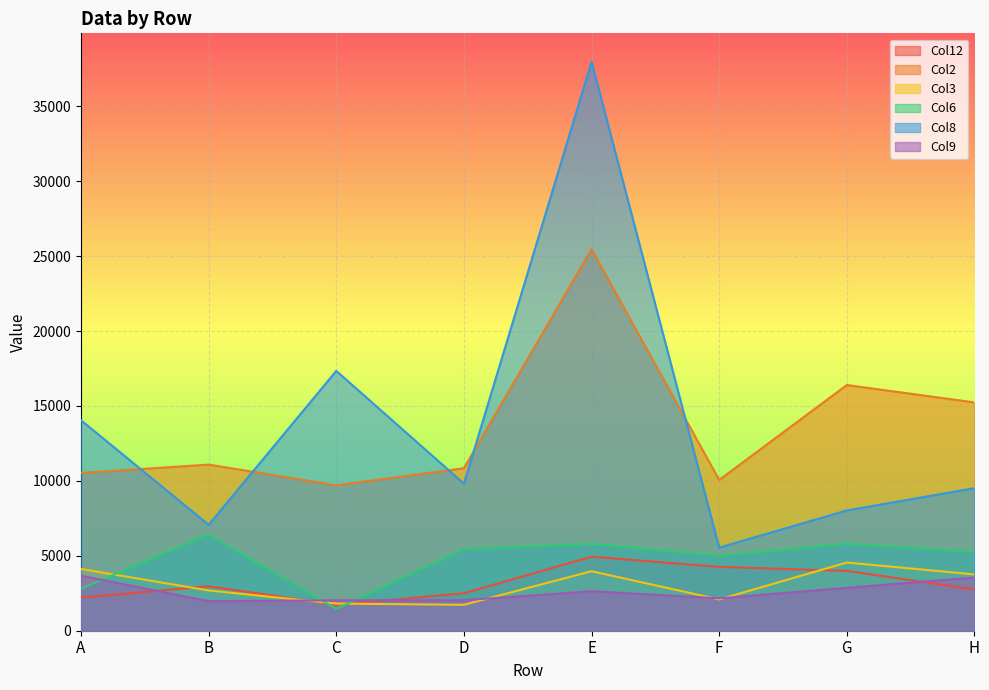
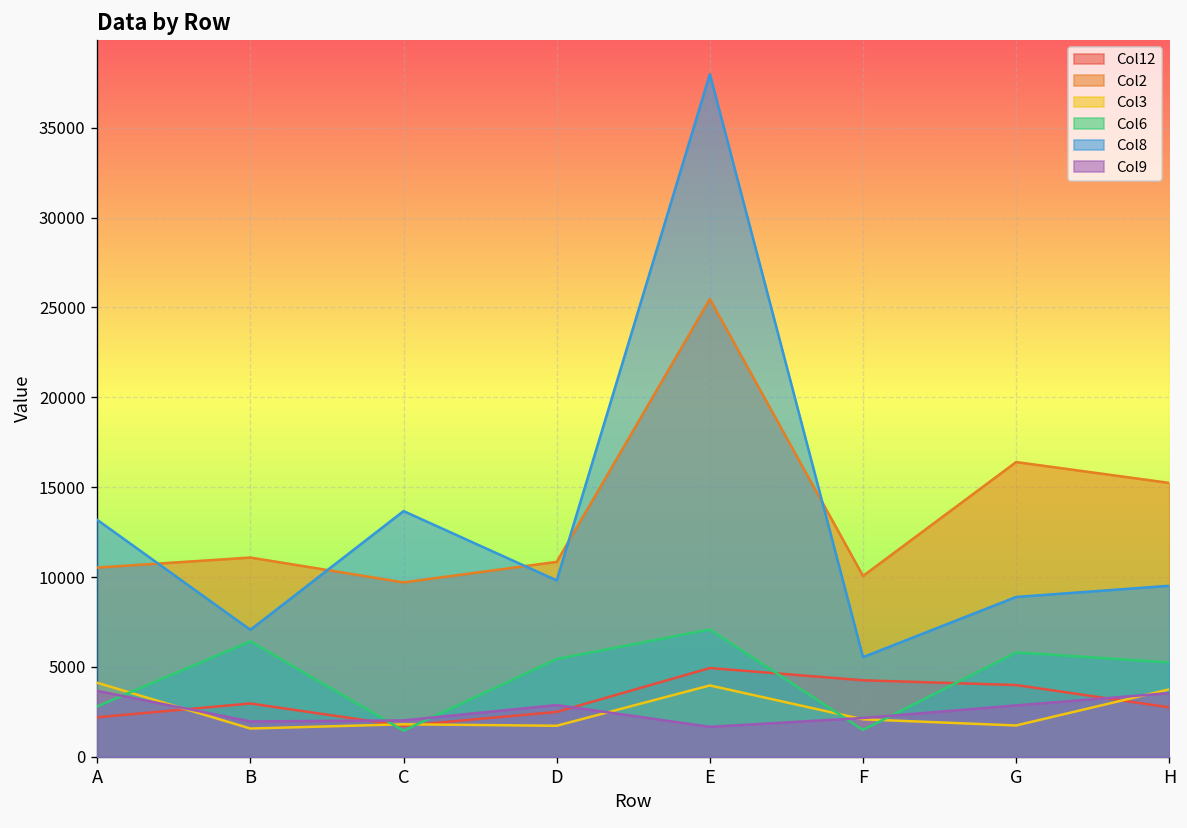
  {
    "Col3": {
      "A": 4100,
-     "B": 2700,
+     "B": 1600,
      "D": 1700,
      "E": 4000,
-     "G": 4600,
+     "G": 1700,
      "H": 3800
    },
    "Col6": {
      "A": 2800,
      "B": 6400,
      "C": 1500,
      "D": 5400,
-     "E": 5800,
-     "F": 5000,
+     "E": 7100,
+     "F": 1500,
      "G": 5800,
      "H": 5300
    },
    "Col8": {
-     "A": 14000,
+     "A": 13200,
      "B": 7100,
-     "C": 17300,
+     "C": 13700,
      "D": 9800,
      "E": 38000,
      "F": 5500,
-     "G": 8000,
+     "G": 8900,
      "H": 9500
    },
    "Col9": {
      "A": 3700,
      "B": 2000,
      "C": 2000,
-     "D": 2000,
-     "E": 2600,
+     "D": 2900,
+     "E": 1700,
      "G": 2900,
      "H": 3500
    }
  }
